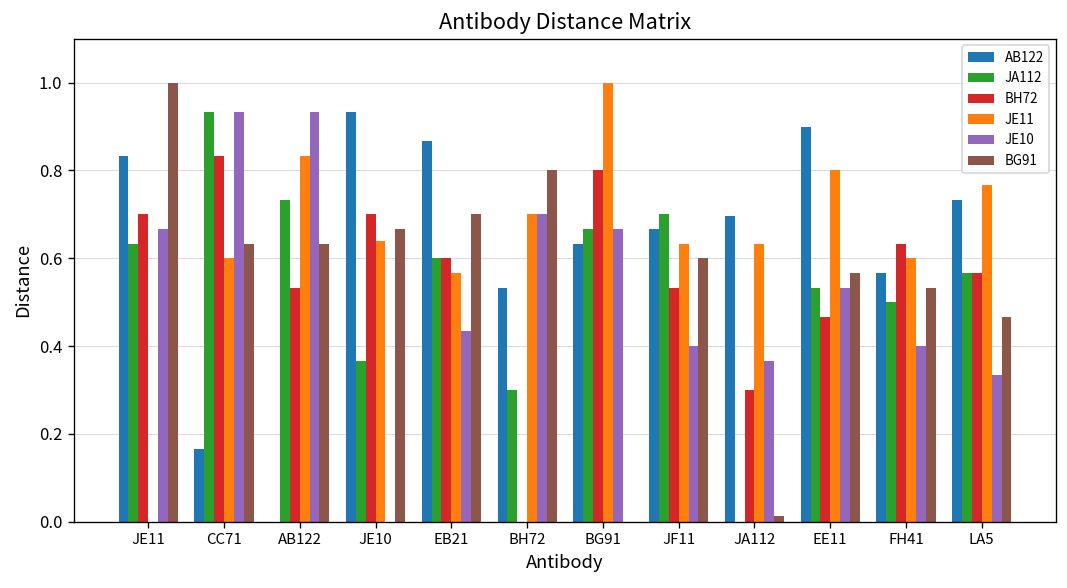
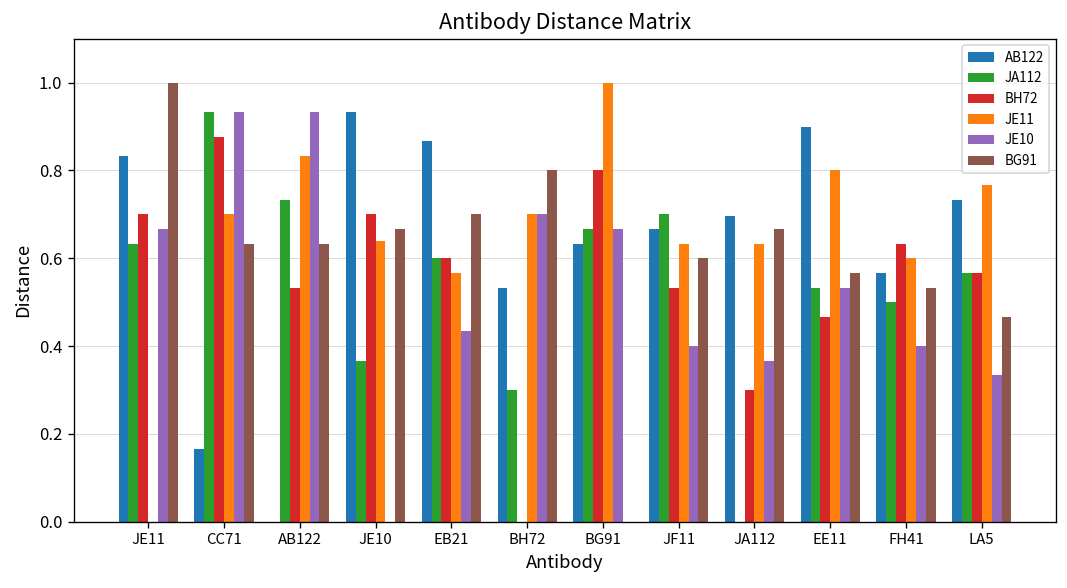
  {
    "AB122": {
      "JE11": 0.83,
      "CC71": 0.17,
      "AB122": 0.00,
      "JE10": 0.93,
      "EB21": 0.87,
      "BH72": 0.53,
      "BG91": 0.63,
      "JF11": 0.67,
      "JA112": 0.70,
      "EE11": 0.90,
      "FH41": 0.57,
      "LA5": 0.73
    },
    "JA112": {
      "JE11": 0.63,
      "CC71": 0.93,
      "AB122": 0.73,
      "JE10": 0.37,
      "EB21": 0.60,
      "BH72": 0.30,
      "BG91": 0.67,
      "JF11": 0.70,
      "JA112": 0.00,
      "EE11": 0.53,
      "FH41": 0.50,
      "LA5": 0.57
    },
    "BH72": {
      "JE11": 0.70,
-     "CC71": 0.83,
+     "CC71": 0.88,
      "AB122": 0.53,
      "JE10": 0.70,
      "EB21": 0.60,
      "BH72": 0.00,
      "BG91": 0.80,
      "JF11": 0.53,
      "JA112": 0.30,
      "EE11": 0.47,
      "FH41": 0.63,
      "LA5": 0.57
    },
    "JE11": {
      "JE11": 0.0,
-     "CC71": 0.6,
+     "CC71": 0.7,
      "AB122": 0.83,
      "JE10": 0.64,
      "EB21": 0.57,
      "BH72": 0.7,
      "BG91": 1.0,
      "JF11": 0.63,
      "JA112": 0.63,
      "EE11": 0.8,
      "FH41": 0.6,
      "LA5": 0.77
    },
    "JE10": {
      "JE11": 0.67,
      "CC71": 0.93,
      "AB122": 0.93,
      "JE10": 0.00,
      "EB21": 0.43,
      "BH72": 0.70,
      "BG91": 0.67,
      "JF11": 0.40,
      "JA112": 0.37,
      "EE11": 0.53,
      "FH41": 0.40,
      "LA5": 0.33
    },
    "BG91": {
      "JE11": 1.00,
      "CC71": 0.63,
      "AB122": 0.63,
      "JE10": 0.67,
      "EB21": 0.70,
      "BH72": 0.80,
      "BG91": 0.00,
      "JF11": 0.60,
-     "JA112": 0.01,
+     "JA112": 0.67,
      "EE11": 0.57,
      "FH41": 0.53,
      "LA5": 0.47
    }
  }
